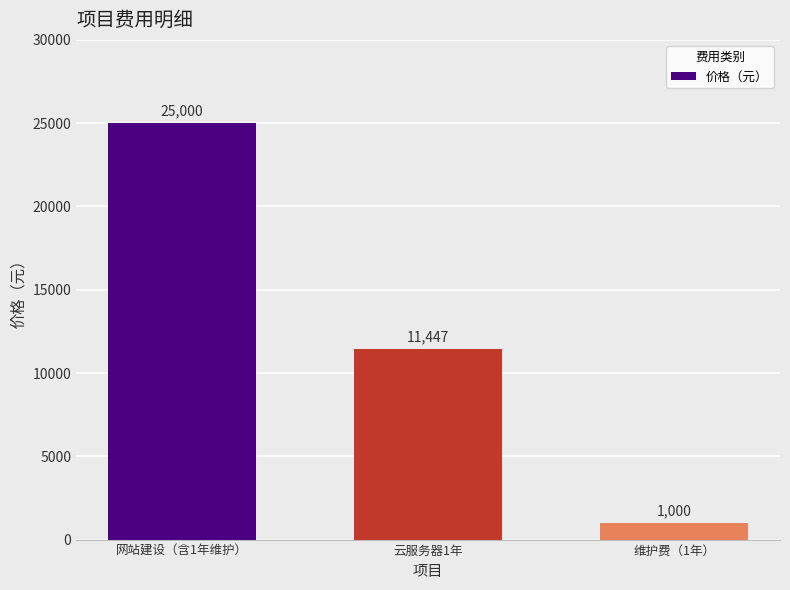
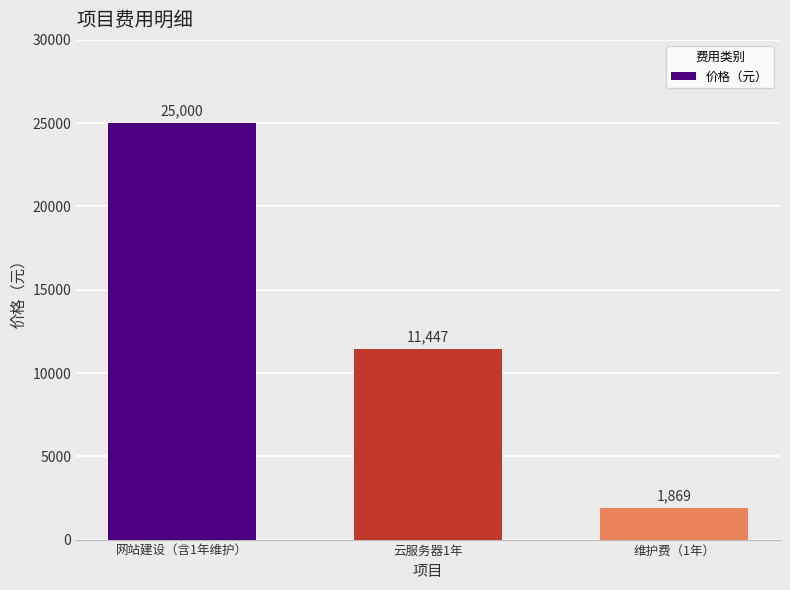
  {
    "网站建设（含1年维护）": "25,000",
    "云服务器1年": "11,447",
-   "维护费（1年）": "1,000"
+   "维护费（1年）": "1,869"
  }
